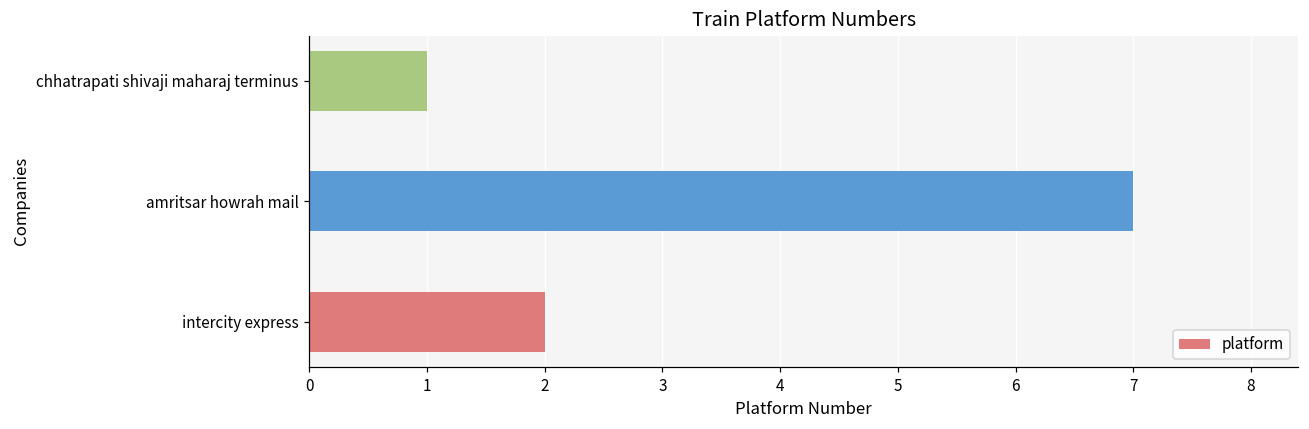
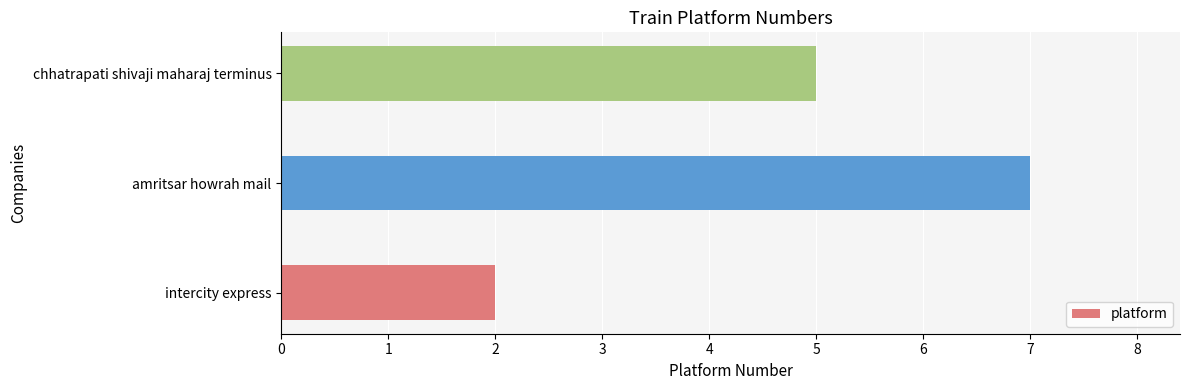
  {
-   "chhatrapati shivaji maharaj terminus": 1,
+   "chhatrapati shivaji maharaj terminus": 5,
    "amritsar howrah mail": 7,
    "intercity express": 2
  }
